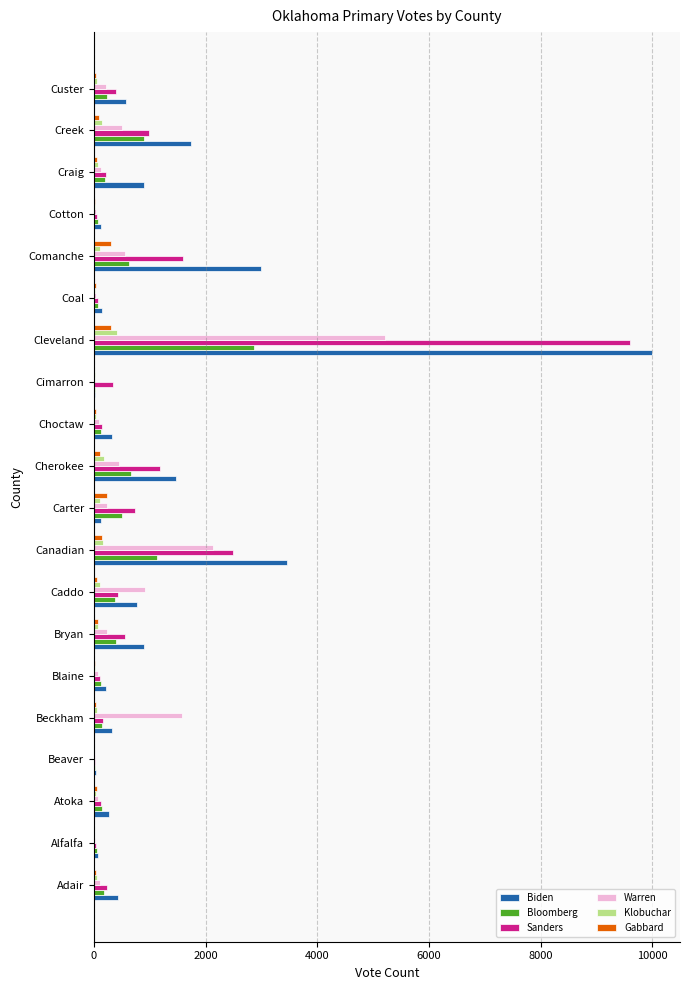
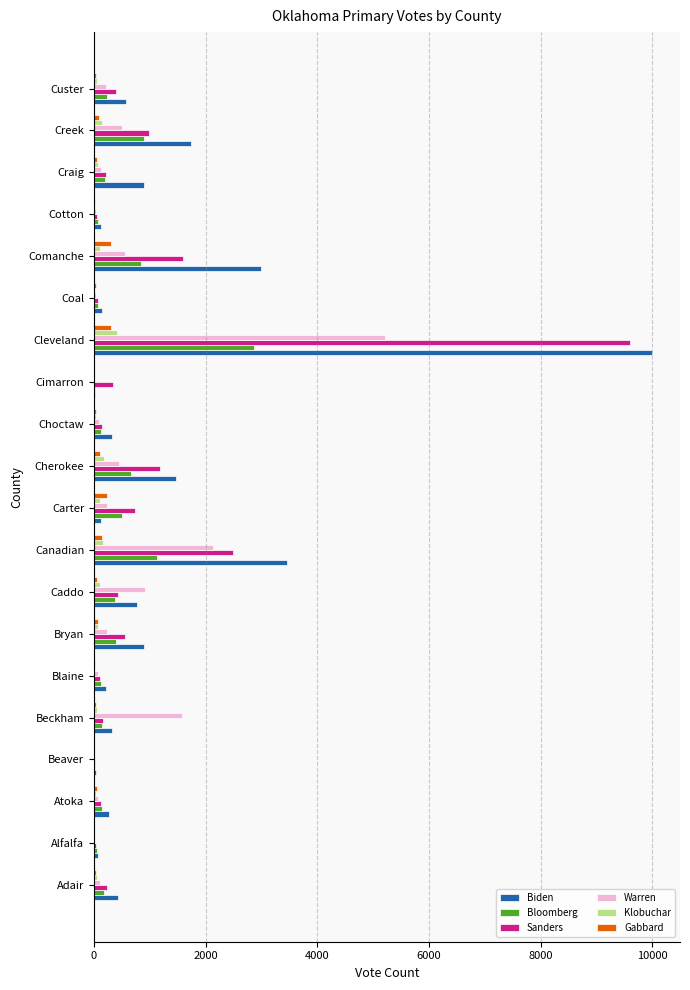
  {
    "Biden": {
      "Custer": 600,
      "Creek": 1700,
      "Craig": 900,
      "Cotton": 100,
      "Comanche": 3000,
      "Coal": 100,
      "Cleveland": 10000,
      "Choctaw": 300,
      "Cherokee": 1500,
      "Carter": 100,
      "Canadian": 3500,
      "Caddo": 800,
      "Bryan": 900,
      "Blaine": 200,
      "Beckham": 300,
      "Atoka": 300,
      "Alfalfa": 100,
      "Adair": 400
    },
    "Bloomberg": {
      "Custer": 200,
      "Creek": 900,
      "Craig": 200,
      "Cotton": 100,
-     "Comanche": 600,
+     "Comanche": 800,
      "Coal": 100,
      "Cleveland": 2900,
      "Choctaw": 100,
      "Cherokee": 700,
      "Carter": 500,
      "Canadian": 1100,
      "Caddo": 400,
      "Bryan": 400,
      "Blaine": 100,
      "Beckham": 100,
      "Atoka": 100,
      "Alfalfa": 0,
      "Adair": 200
    },
    "Sanders": {
      "Custer": 400,
      "Creek": 1000,
      "Craig": 200,
      "Cotton": 0,
      "Comanche": 1600,
      "Coal": 100,
      "Cleveland": 9600,
      "Cimarron": 300,
      "Choctaw": 100,
      "Cherokee": 1200,
      "Carter": 700,
      "Canadian": 2500,
      "Caddo": 400,
      "Bryan": 600,
      "Blaine": 100,
      "Beckham": 200,
      "Atoka": 100,
      "Adair": 200
    },
    "Warren": {
      "Custer": 200,
      "Creek": 500,
      "Craig": 100,
      "Comanche": 600,
      "Cleveland": 5200,
      "Choctaw": 100,
      "Cherokee": 400,
      "Carter": 200,
      "Canadian": 2100,
      "Caddo": 900,
      "Bryan": 200,
      "Blaine": 100,
      "Beckham": 1600,
      "Atoka": 100,
      "Adair": 100
    },
    "Klobuchar": {
      "Custer": 0,
      "Creek": 100,
      "Craig": 100,
      "Comanche": 100,
      "Cleveland": 400,
      "Cherokee": 200,
      "Carter": 100,
      "Canadian": 200,
      "Caddo": 100,
      "Bryan": 100,
      "Beckham": 0,
      "Adair": 100
    },
    "Gabbard": {
      "Creek": 100,
      "Craig": 100,
      "Comanche": 300,
      "Cleveland": 300,
      "Cherokee": 100,
      "Carter": 200,
      "Canadian": 200,
      "Caddo": 100,
      "Bryan": 100,
      "Atoka": 0
    }
  }
